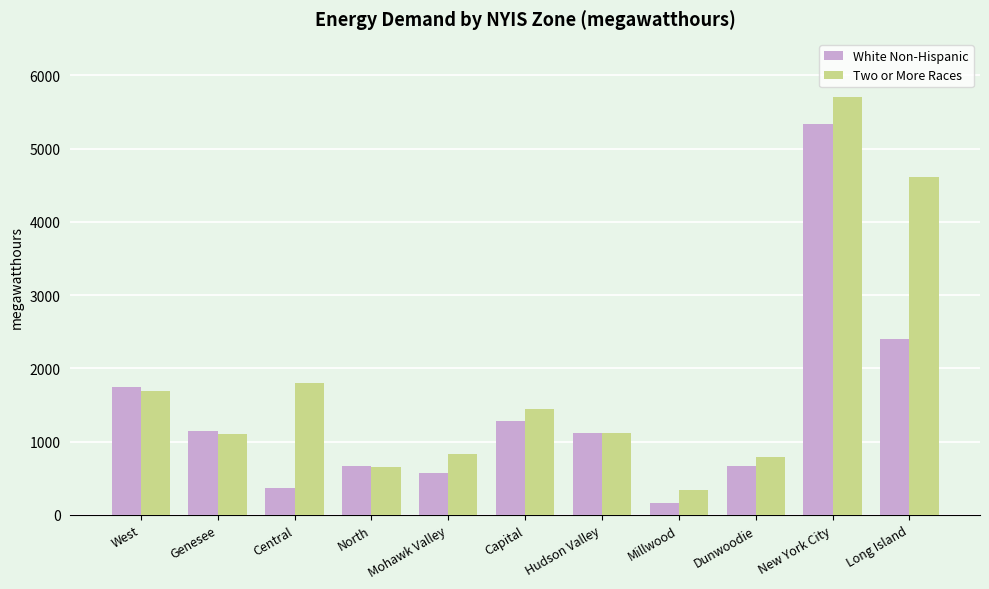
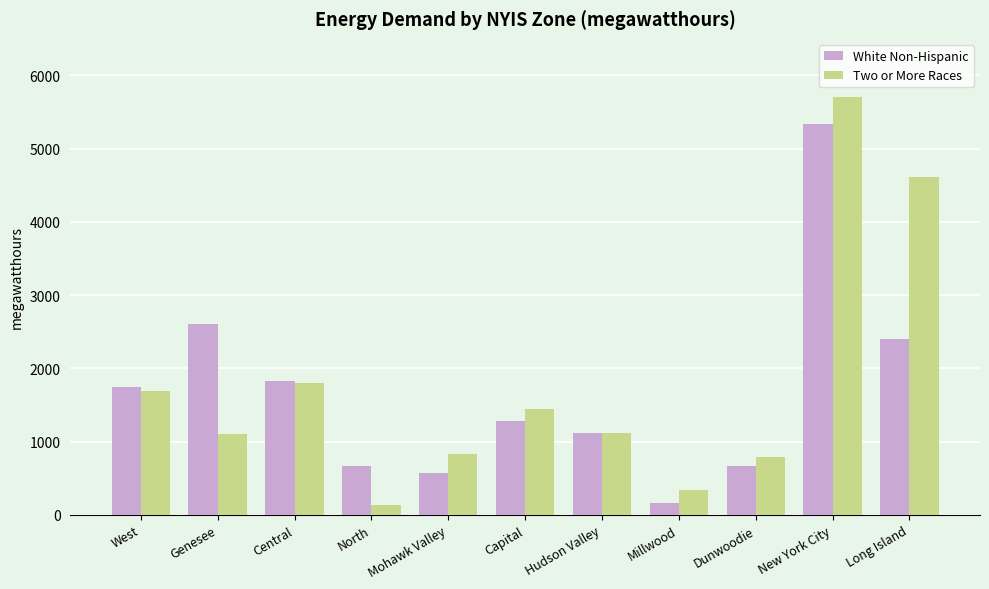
  {
    "White Non-Hispanic": {
      "West": 1700,
-     "Genesee": 1100,
-     "Central": 400,
+     "Genesee": 2600,
+     "Central": 1800,
      "North": 700,
      "Mohawk Valley": 600,
      "Capital": 1300,
      "Hudson Valley": 1100,
      "Millwood": 200,
      "Dunwoodie": 700,
      "New York City": 5300,
      "Long Island": 2400
    },
    "Two or More Races": {
      "West": 1700,
      "Genesee": 1100,
      "Central": 1800,
-     "North": 700,
+     "North": 100,
      "Mohawk Valley": 800,
      "Capital": 1400,
      "Hudson Valley": 1100,
      "Millwood": 300,
      "Dunwoodie": 800,
      "New York City": 5700,
      "Long Island": 4600
    }
  }
